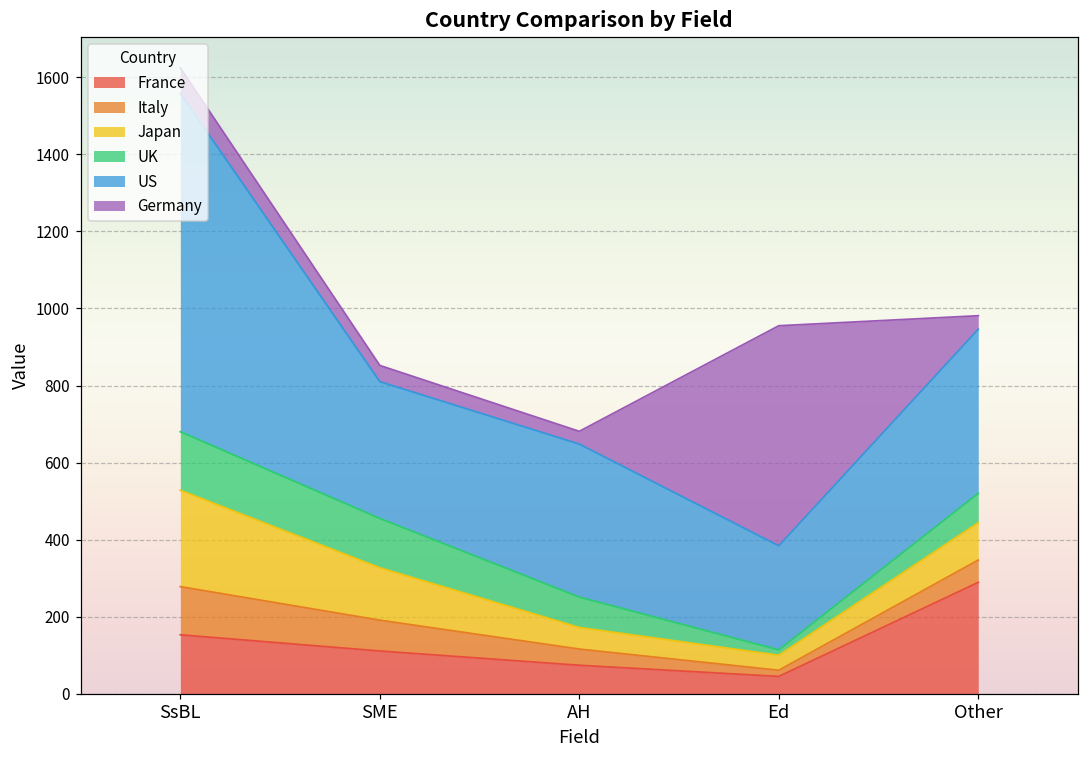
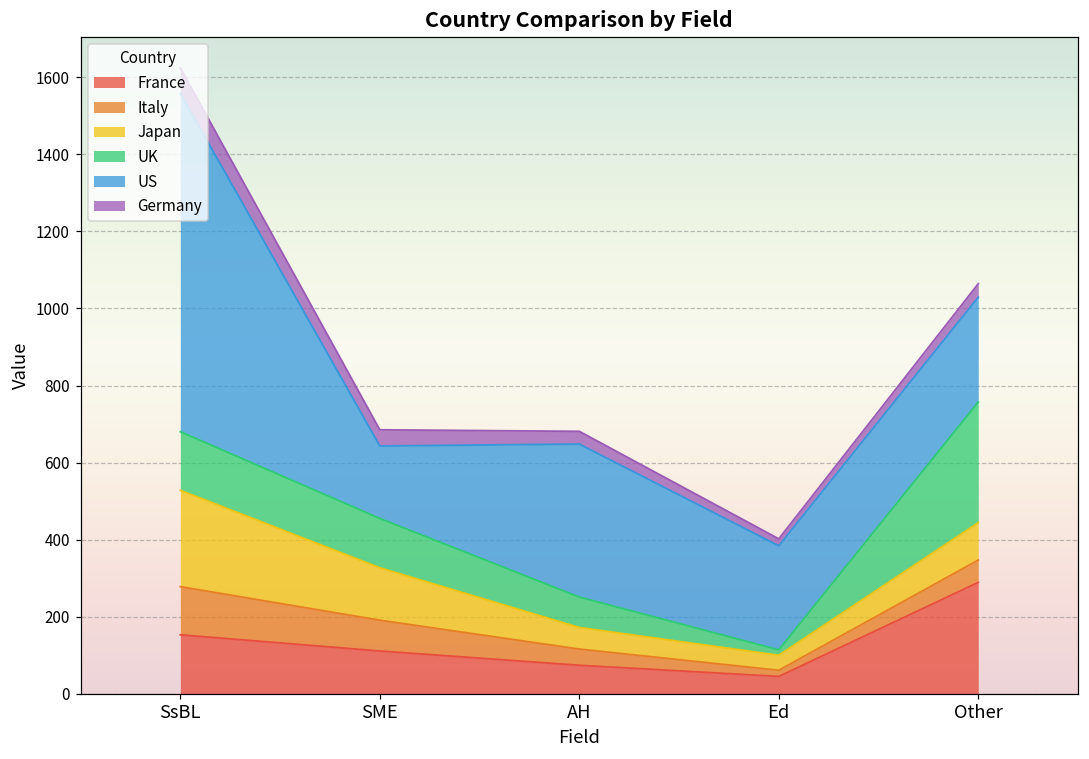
  {
    "Japan": {
      "SsBL": 250,
      "SME": 140,
      "AH": 60,
      "Ed": 40,
      "Other": 100
    },
    "UK": {
      "SsBL": 150,
      "SME": 130,
      "AH": 80,
      "Ed": 10,
-     "Other": 80
+     "Other": 310
    },
    "US": {
-     "SME": 360,
+     "SME": 190,
      "AH": 400,
      "Ed": 270,
-     "Other": 430
+     "Other": 270
    },
    "Germany": {
      "SME": 40,
      "AH": 30,
-     "Ed": 570,
+     "Ed": 20,
      "Other": 40
    }
  }
